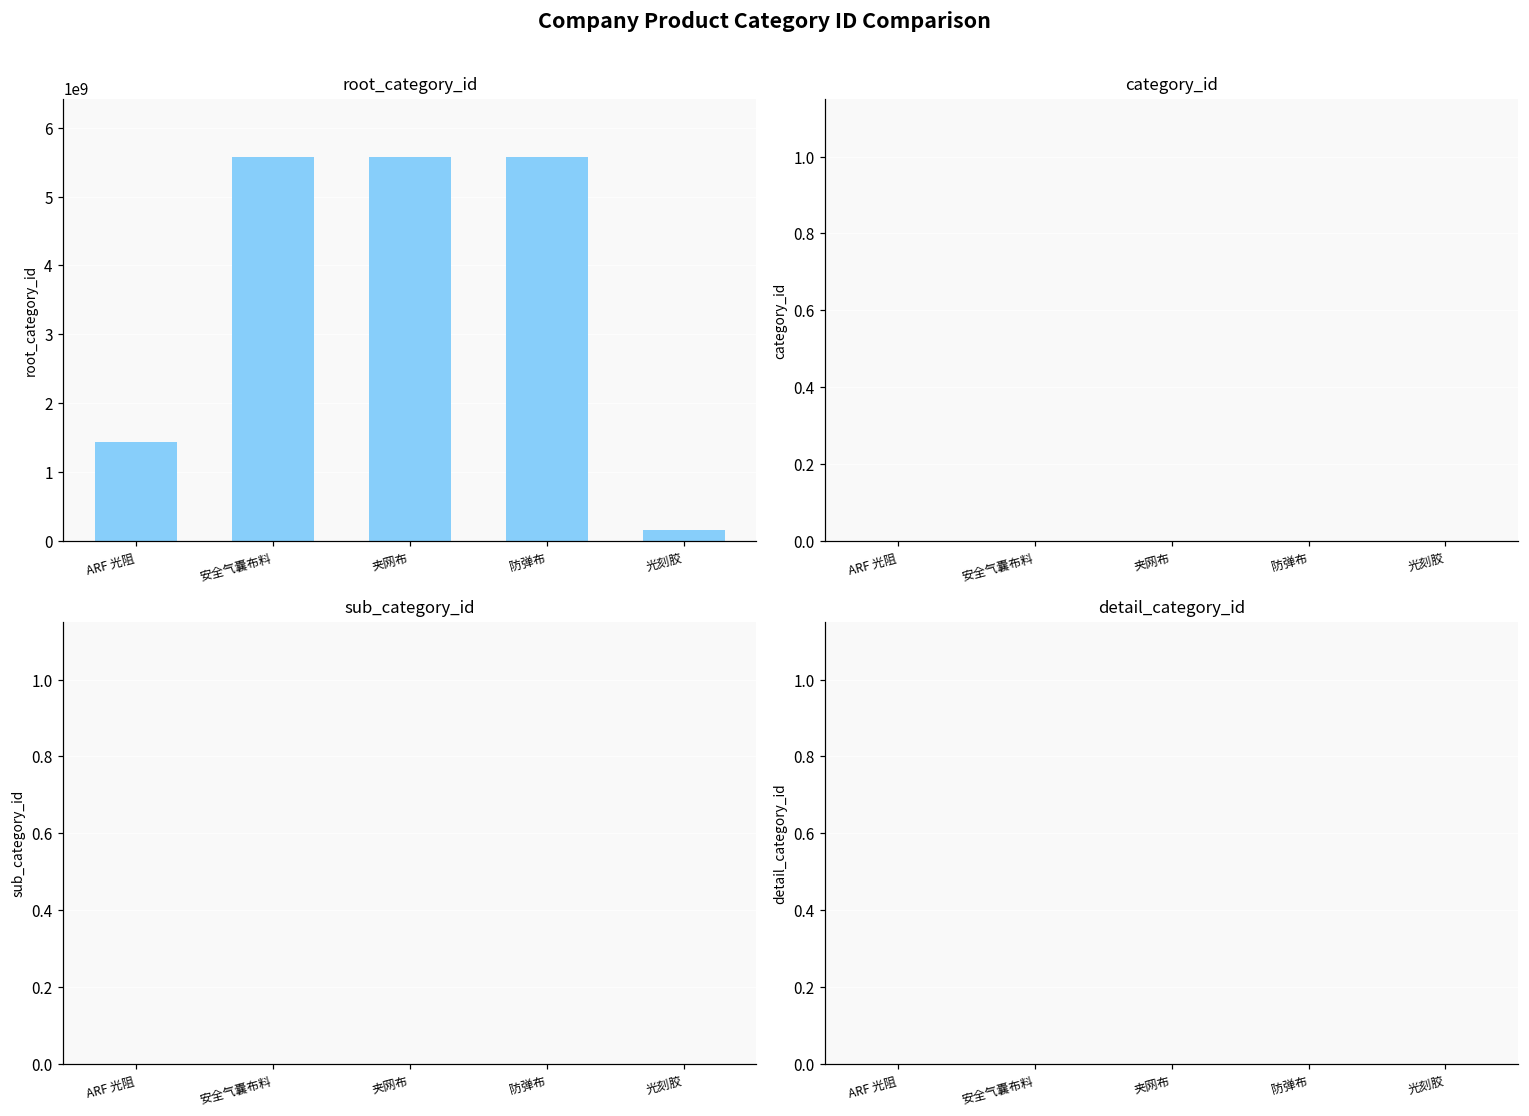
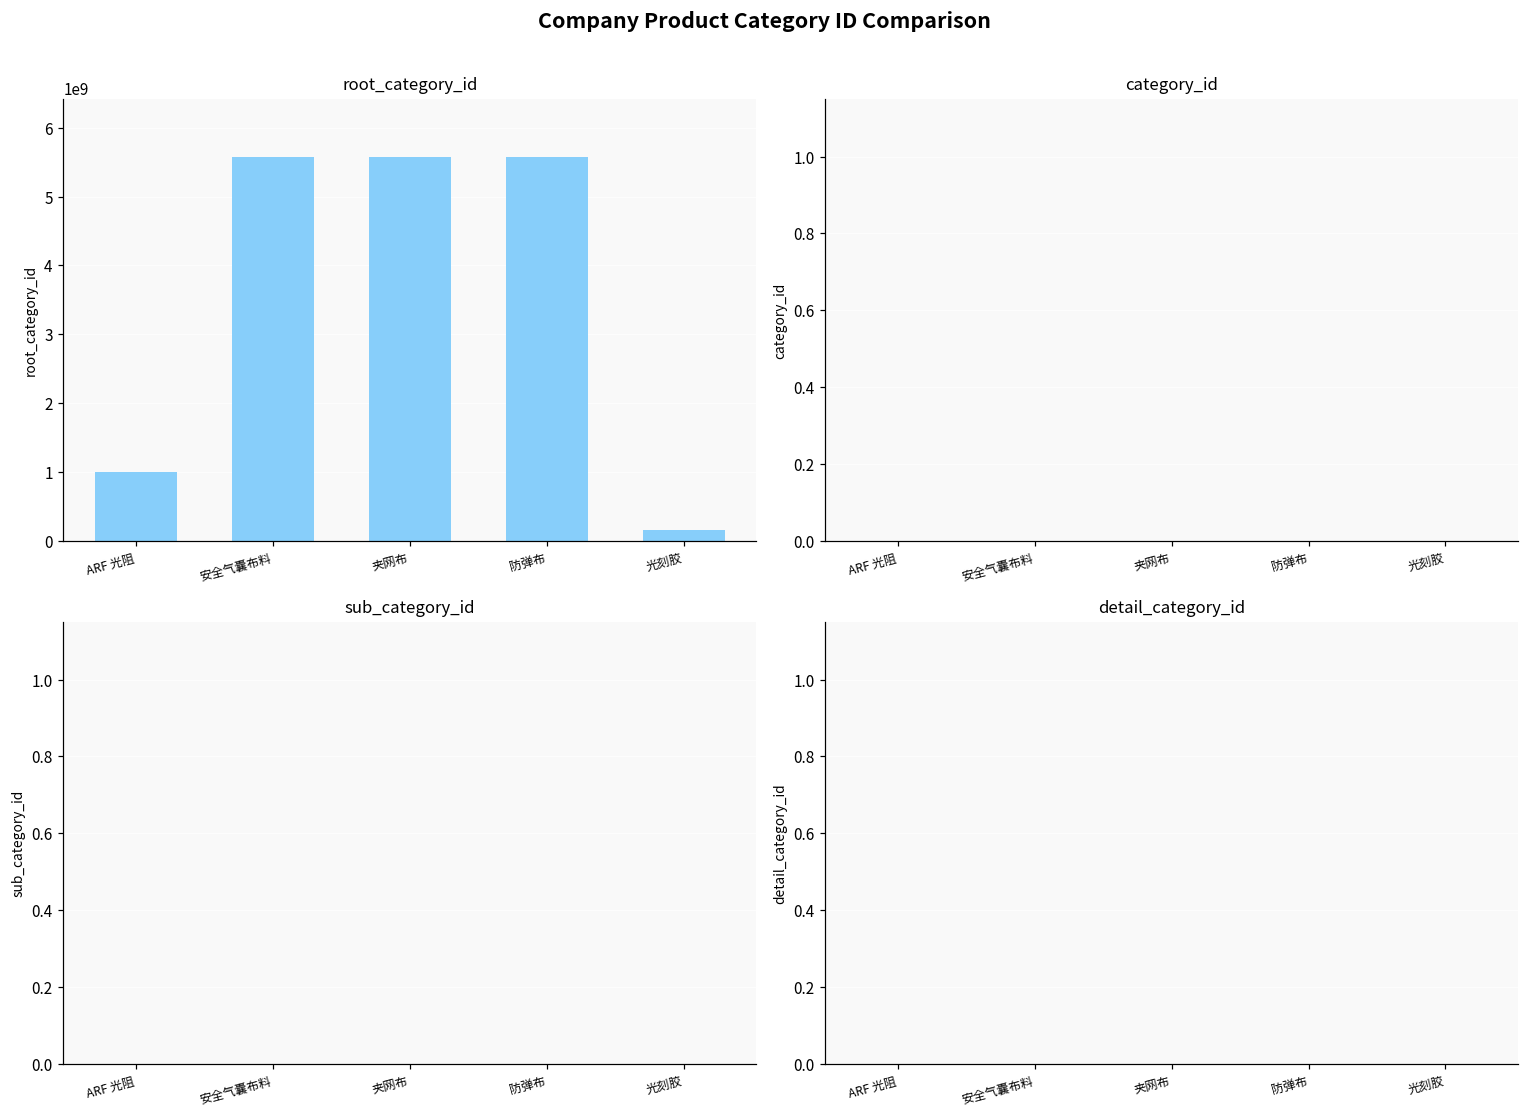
  {
    "root_category_id": {
-     "ARF 光阻": 1400000000,
+     "ARF 光阻": 1000000000,
      "安全气囊布料": 5600000000,
      "夹网布": 5600000000,
      "防弹布": 5600000000,
      "光刻胶": 200000000
    },
    "category_id": {
      "ARF 光阻": 0.00,
      "安全气囊布料": 0.00,
      "夹网布": 0.00,
      "防弹布": 0.00,
      "光刻胶": 0.00
    },
    "sub_category_id": {
      "ARF 光阻": 0.00,
      "安全气囊布料": 0.00,
      "夹网布": 0.00,
      "防弹布": 0.00,
      "光刻胶": 0.00
    },
    "detail_category_id": {
      "ARF 光阻": 0.00,
      "安全气囊布料": 0.00,
      "夹网布": 0.00,
      "防弹布": 0.00,
      "光刻胶": 0.00
    }
  }
